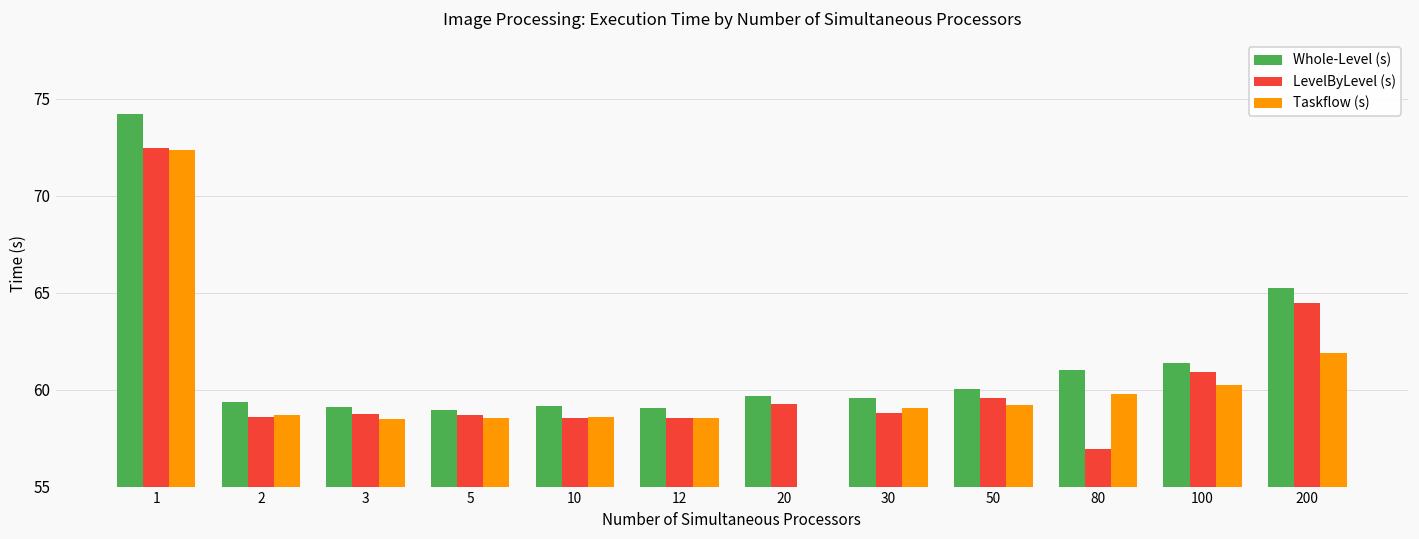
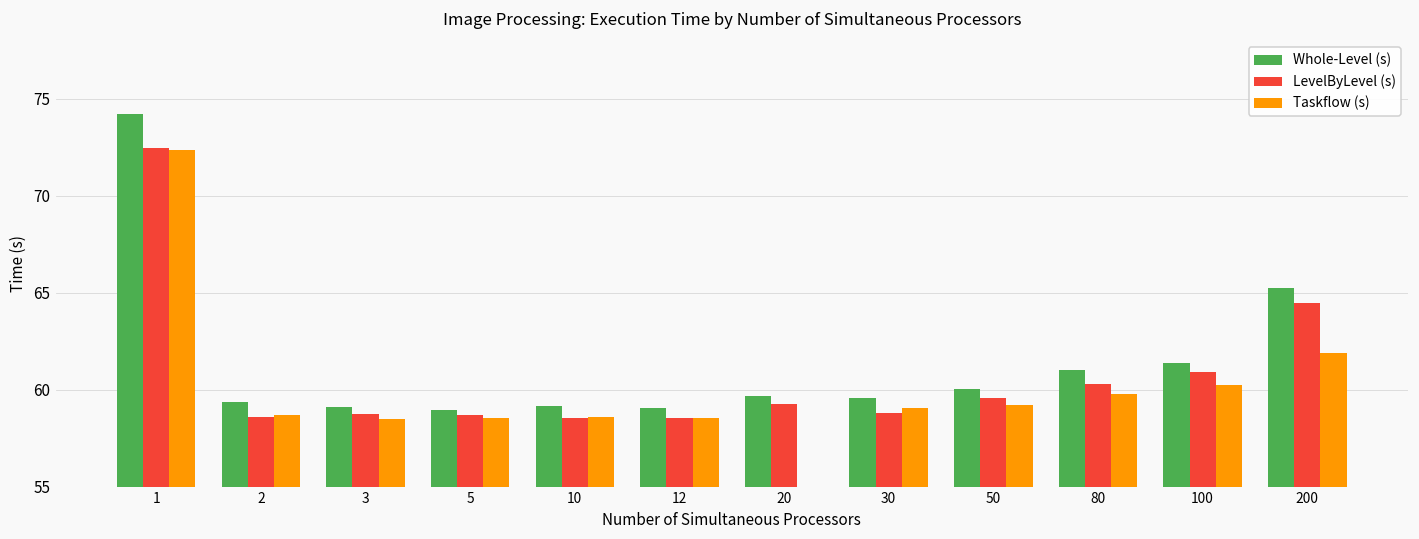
  {
    "Whole-Level (s)": {
      "1": 74.2,
      "2": 59.4,
      "3": 59.1,
      "5": 59.0,
      "10": 59.2,
      "12": 59.1,
      "20": 59.7,
      "30": 59.6,
      "50": 60.1,
      "80": 61.0,
      "100": 61.4,
      "200": 65.3
    },
    "LevelByLevel (s)": {
      "1": 72.5,
      "2": 58.6,
      "3": 58.8,
      "5": 58.7,
      "10": 58.5,
      "12": 58.6,
      "20": 59.3,
      "30": 58.8,
      "50": 59.6,
-     "80": 56.9,
+     "80": 60.3,
      "100": 60.9,
      "200": 64.5
    },
    "Taskflow (s)": {
      "1": 72.3,
      "2": 58.7,
      "3": 58.5,
      "5": 58.6,
      "10": 58.6,
      "12": 58.6,
      "30": 59.1,
      "50": 59.2,
      "80": 59.8,
      "100": 60.2,
      "200": 61.9
    }
  }
